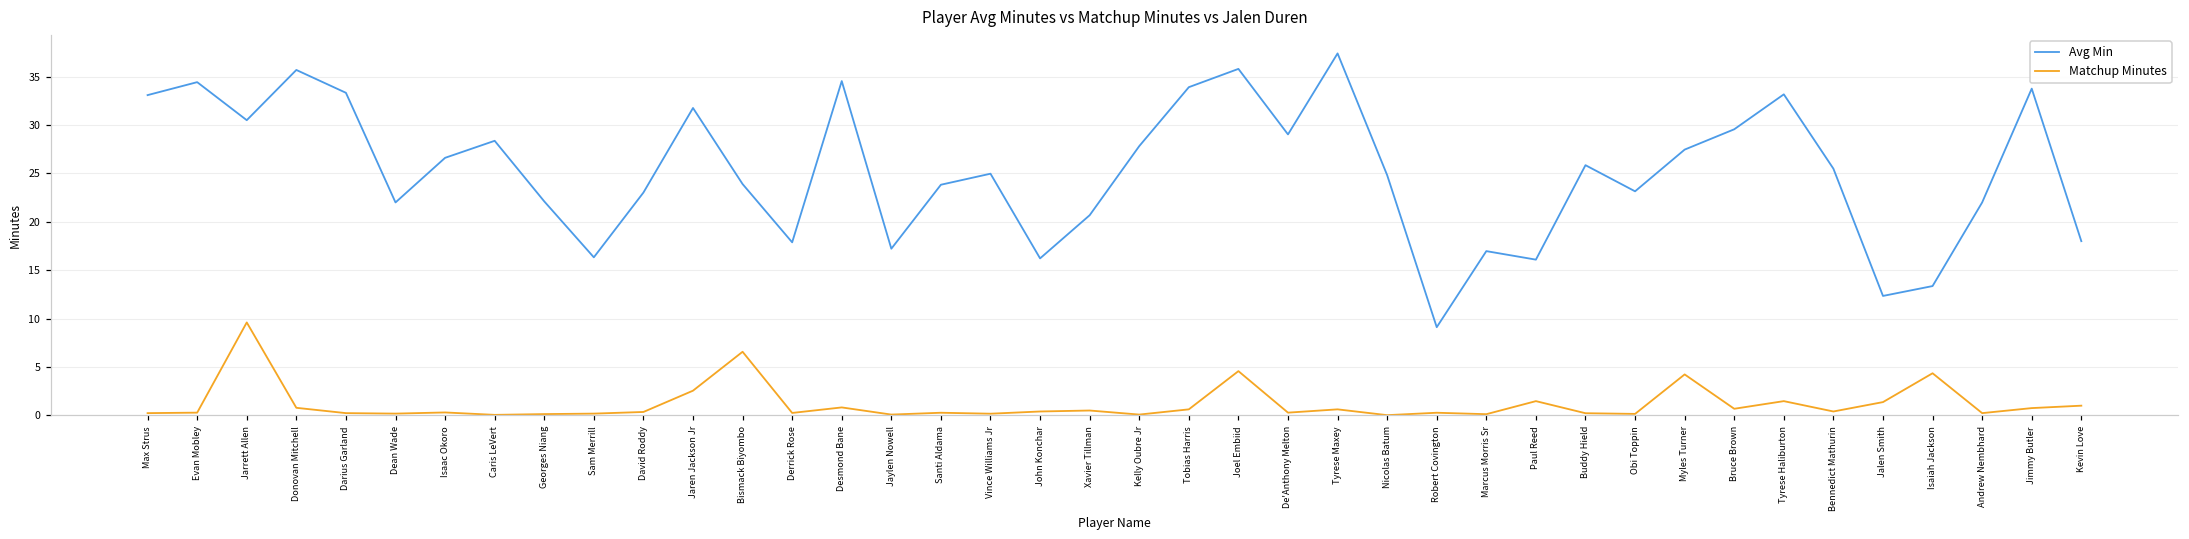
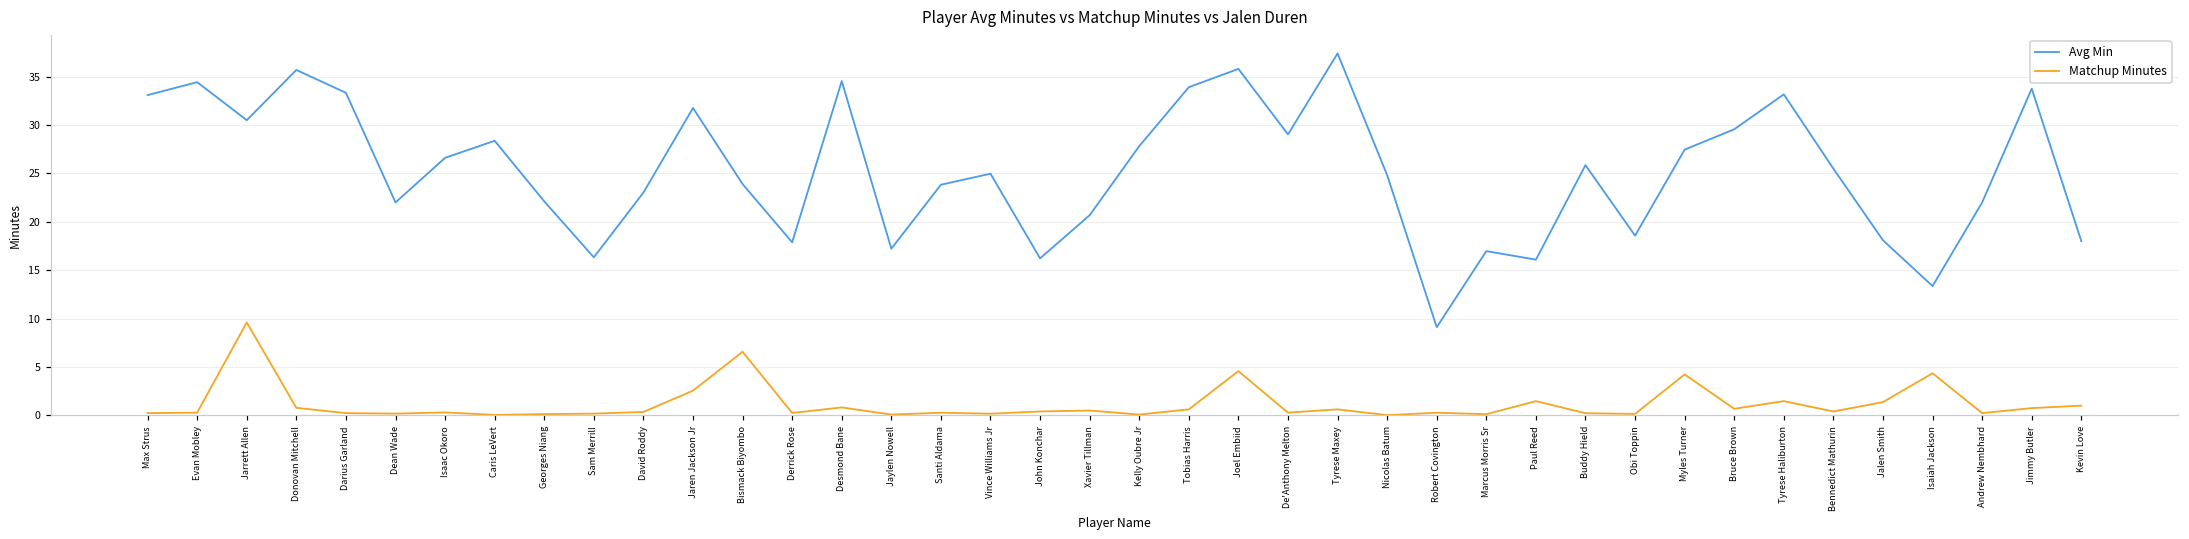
  {
    "Avg Min": {
      "Max Strus": 33,
      "Evan Mobley": 34,
      "Jarrett Allen": 31,
      "Donovan Mitchell": 36,
      "Darius Garland": 33,
      "Dean Wade": 22,
      "Isaac Okoro": 27,
      "Caris LeVert": 28,
      "Georges Niang": 22,
      "Sam Merrill": 16,
      "David Roddy": 23,
      "Jaren Jackson Jr": 32,
      "Bismack Biyombo": 24,
      "Derrick Rose": 18,
      "Desmond Bane": 35,
      "Jaylen Nowell": 17,
      "Santi Aldama": 24,
      "Vince Williams Jr": 25,
      "John Konchar": 16,
      "Xavier Tillman": 21,
      "Kelly Oubre Jr": 28,
      "Tobias Harris": 34,
      "Joel Embiid": 36,
      "De'Anthony Melton": 29,
      "Tyrese Maxey": 37,
      "Nicolas Batum": 25,
      "Robert Covington": 9,
      "Marcus Morris Sr": 17,
      "Paul Reed": 16,
      "Buddy Hield": 26,
-     "Obi Toppin": 23,
+     "Obi Toppin": 19,
      "Myles Turner": 27,
      "Bruce Brown": 30,
      "Tyrese Haliburton": 33,
      "Bennedict Mathurin": 25,
-     "Jalen Smith": 12,
+     "Jalen Smith": 18,
      "Isaiah Jackson": 13,
      "Andrew Nembhard": 22,
      "Jimmy Butler": 34,
      "Kevin Love": 18
    },
    "Matchup Minutes": {
      "Max Strus": 0,
      "Evan Mobley": 0,
      "Jarrett Allen": 10,
      "Donovan Mitchell": 1,
      "Darius Garland": 0,
      "Dean Wade": 0,
      "Isaac Okoro": 0,
      "Caris LeVert": 0,
      "Georges Niang": 0,
      "Sam Merrill": 0,
      "David Roddy": 0,
      "Jaren Jackson Jr": 3,
      "Bismack Biyombo": 7,
      "Derrick Rose": 0,
      "Desmond Bane": 1,
      "Jaylen Nowell": 0,
      "Santi Aldama": 0,
      "Vince Williams Jr": 0,
      "John Konchar": 0,
      "Xavier Tillman": 1,
      "Kelly Oubre Jr": 0,
      "Tobias Harris": 1,
      "Joel Embiid": 5,
      "De'Anthony Melton": 0,
      "Tyrese Maxey": 1,
      "Nicolas Batum": 0,
      "Robert Covington": 0,
      "Marcus Morris Sr": 0,
      "Paul Reed": 1,
      "Buddy Hield": 0,
      "Obi Toppin": 0,
      "Myles Turner": 4,
      "Bruce Brown": 1,
      "Tyrese Haliburton": 1,
      "Bennedict Mathurin": 0,
      "Jalen Smith": 1,
      "Isaiah Jackson": 4,
      "Andrew Nembhard": 0,
      "Jimmy Butler": 1,
      "Kevin Love": 1
    }
  }
